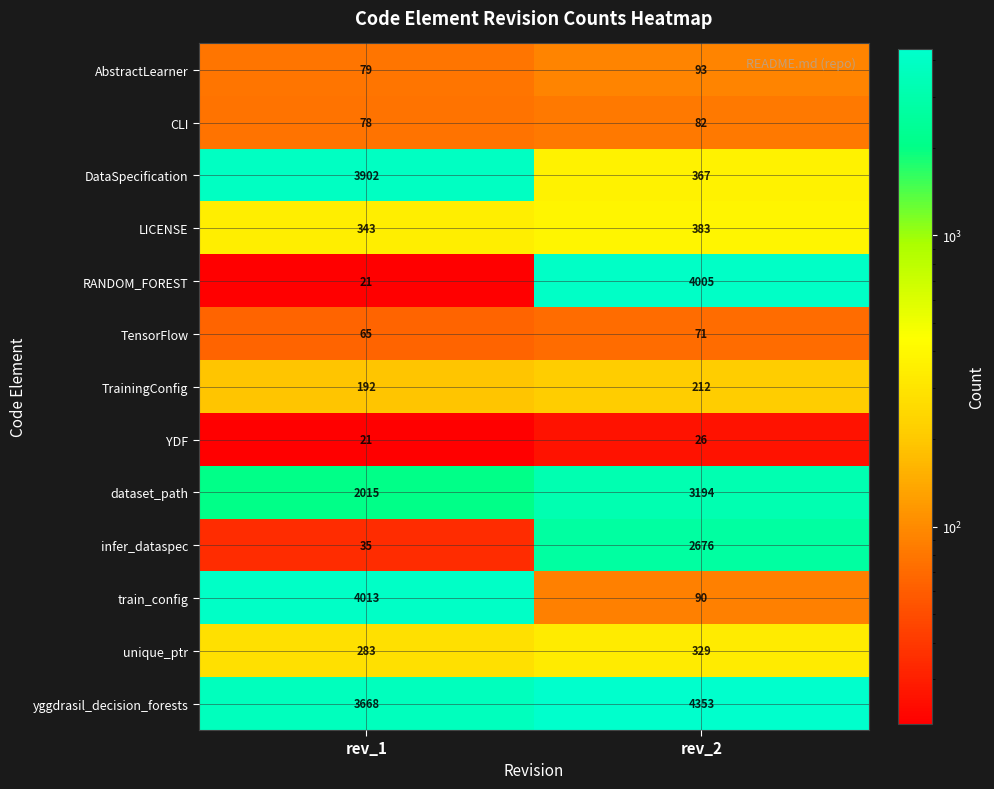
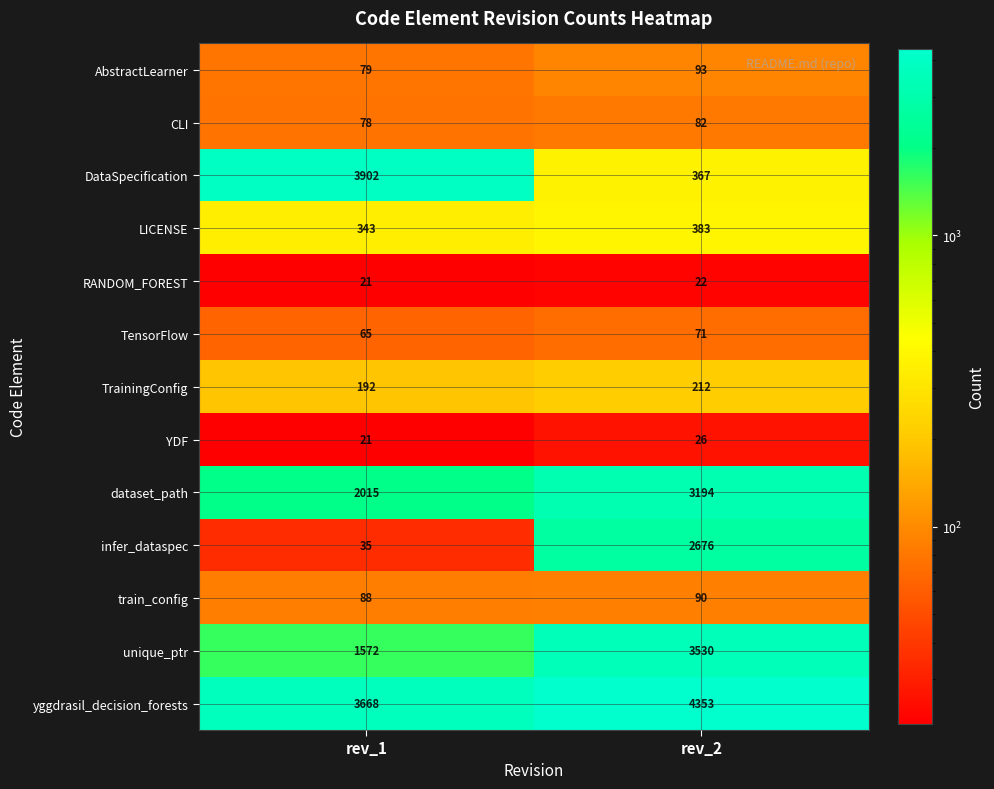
  {
    "AbstractLearner": {
      "rev_1": 79
    },
    "CLI": {
      "rev_1": 78,
      "rev_2": 82
    },
    "DataSpecification": {
      "rev_1": 3902,
      "rev_2": 367
    },
    "LICENSE": {
      "rev_1": 343,
      "rev_2": 383
    },
    "RANDOM_FOREST": {
      "rev_1": 21,
-     "rev_2": 4005
+     "rev_2": 22
    },
    "TensorFlow": {
      "rev_1": 65,
      "rev_2": 71
    },
    "TrainingConfig": {
      "rev_1": 192,
      "rev_2": 212
    },
    "YDF": {
      "rev_1": 21,
      "rev_2": 26
    },
    "dataset_path": {
      "rev_1": 2015,
      "rev_2": 3194
    },
    "infer_dataspec": {
      "rev_1": 35,
      "rev_2": 2676
    },
    "train_config": {
-     "rev_1": 4013,
+     "rev_1": 88,
      "rev_2": 90
    },
    "unique_ptr": {
-     "rev_1": 283,
-     "rev_2": 329
+     "rev_1": 1572,
+     "rev_2": 3530
    },
    "yggdrasil_decision_forests": {
      "rev_1": 3668,
      "rev_2": 4353
    }
  }
